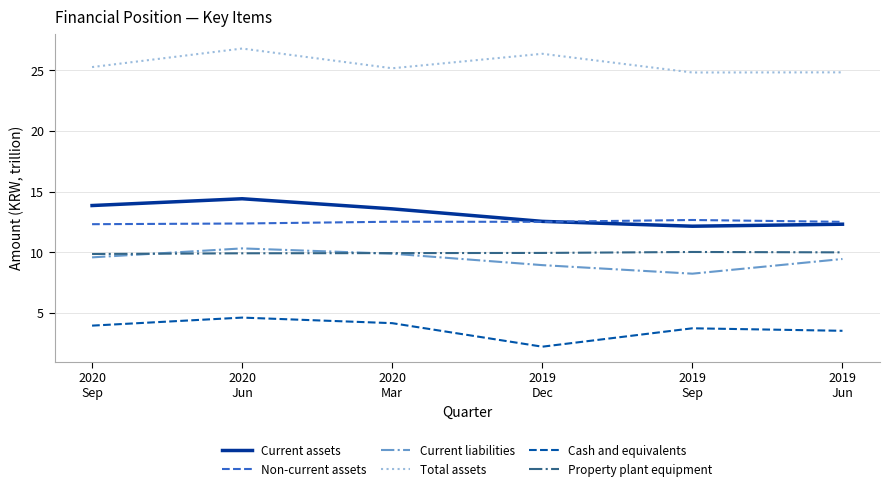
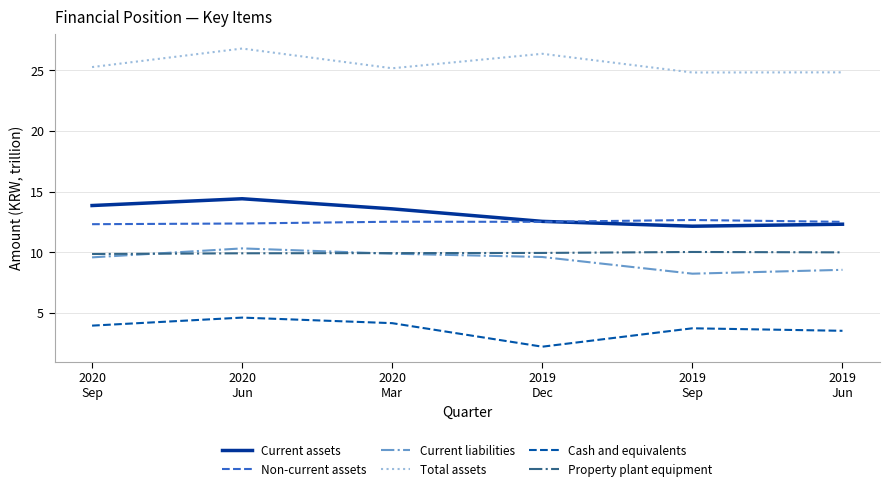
  {
    "Non-current assets": {
      "2020 Sep": 12.3,
      "2020 Jun": 12.4,
      "2020 Mar": 12.5,
      "2019 Sep": 12.7
    },
    "Current liabilities": {
      "2020 Sep": 9.6,
      "2020 Jun": 10.3,
-     "2019 Dec": 8.9,
+     "2019 Dec": 9.6,
      "2019 Sep": 8.2,
-     "2019 Jun": 9.4
+     "2019 Jun": 8.6
    },
    "Total assets": {
      "2020 Sep": 25.3,
      "2020 Jun": 26.8,
      "2020 Mar": 25.2,
      "2019 Dec": 26.3,
      "2019 Sep": 24.8,
      "2019 Jun": 24.8
    },
    "Property plant equipment": {
      "2020 Sep": 9.9,
      "2020 Jun": 9.9,
      "2019 Dec": 9.9,
      "2019 Sep": 10.0,
      "2019 Jun": 10.0
    }
  }
